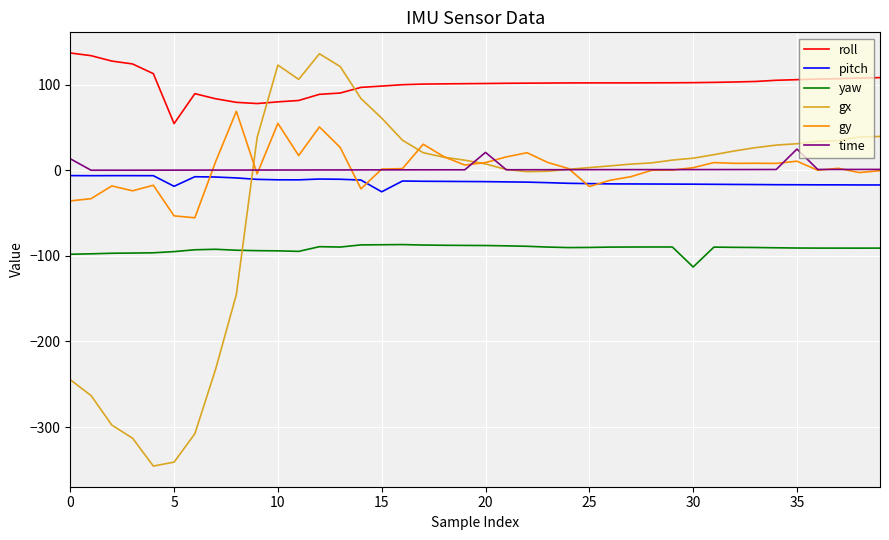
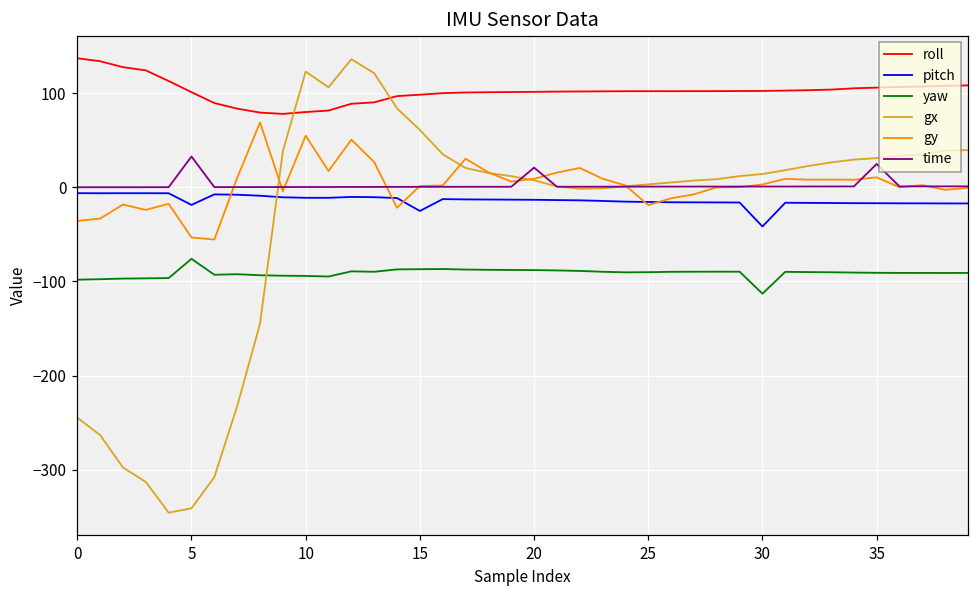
  {
    "roll": {
      "0": 140,
-     "5": 50,
+     "5": 100,
      "10": 80,
      "15": 100,
      "20": 100,
      "25": 100,
      "30": 100,
      "35": 110
    },
    "pitch": {
      "0": -10,
      "5": -20,
      "10": -10,
      "15": -30,
      "20": -10,
      "25": -20,
-     "30": -20,
+     "30": -40,
      "35": -20
    },
    "yaw": {
      "0": -100,
-     "5": -100,
+     "5": -80,
      "10": -90,
      "15": -90,
      "20": -90,
      "25": -90,
      "30": -110,
      "35": -90
    },
    "time": {
-     "0": 10,
-     "5": 0,
+     "0": 0,
+     "5": 30,
      "10": 0,
      "20": 20,
      "35": 20
    }
  }
